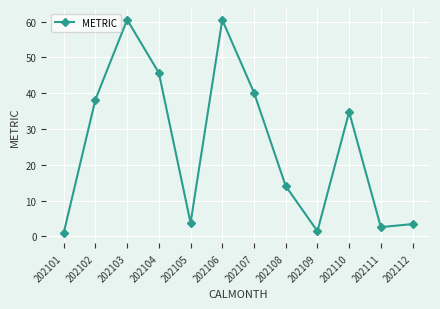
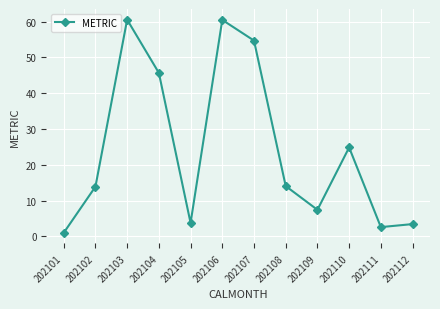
  {
    "202101": 1,
-   "202102": 38,
+   "202102": 14,
    "202103": 61,
    "202104": 46,
    "202105": 4,
    "202106": 60,
-   "202107": 40,
+   "202107": 55,
    "202108": 14,
-   "202109": 1,
-   "202110": 35,
+   "202109": 7,
+   "202110": 25,
    "202111": 3,
    "202112": 3
  }
